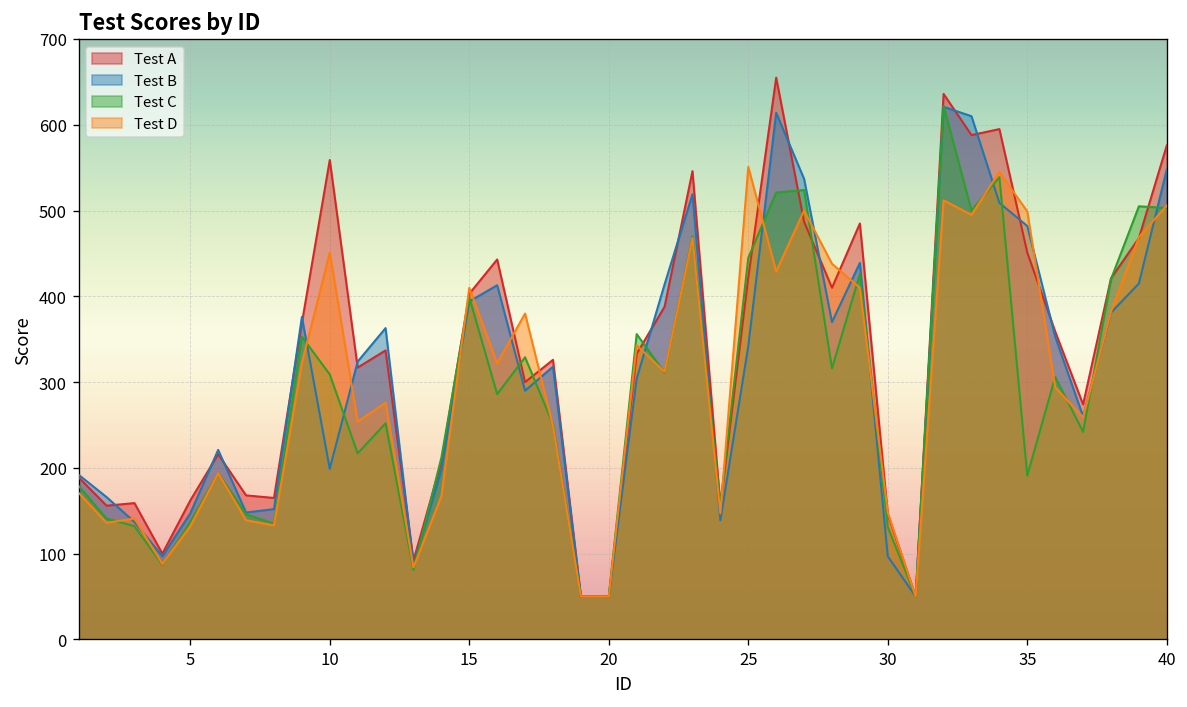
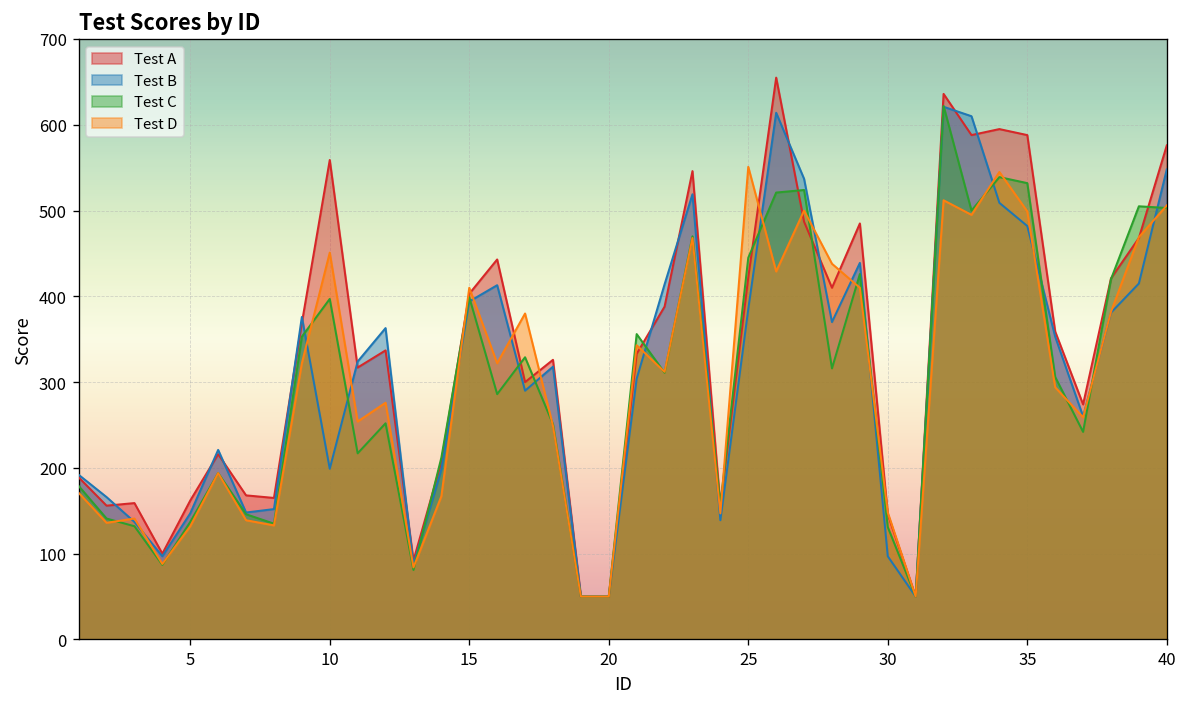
  {
    "Test A": {
      "5": 160,
      "10": 560,
      "15": 400,
      "25": 420,
-     "35": 450,
+     "35": 590,
      "40": 580
    },
    "Test B": {
      "5": 150,
      "10": 200,
      "15": 390,
-     "25": 340,
+     "25": 390,
      "30": 100,
      "35": 480,
      "40": 550
    },
    "Test C": {
      "5": 140,
-     "10": 310,
+     "10": 400,
      "15": 400,
      "25": 450,
      "30": 130,
-     "35": 190
+     "35": 530
    },
    "Test D": {
      "5": 130,
      "10": 450,
      "15": 410,
      "25": 550,
      "35": 500
    }
  }
